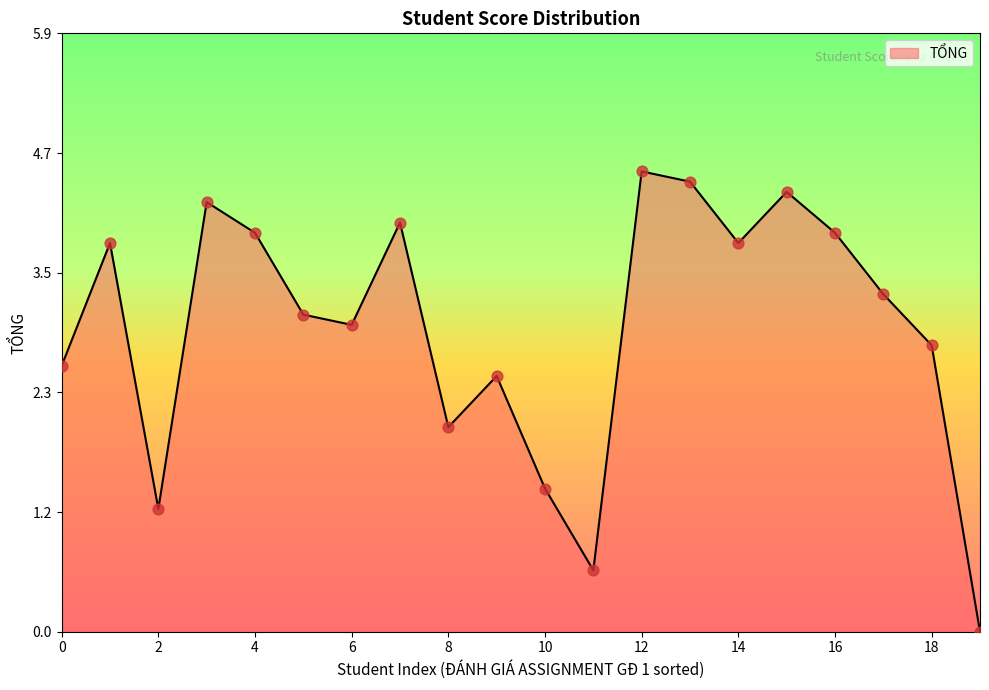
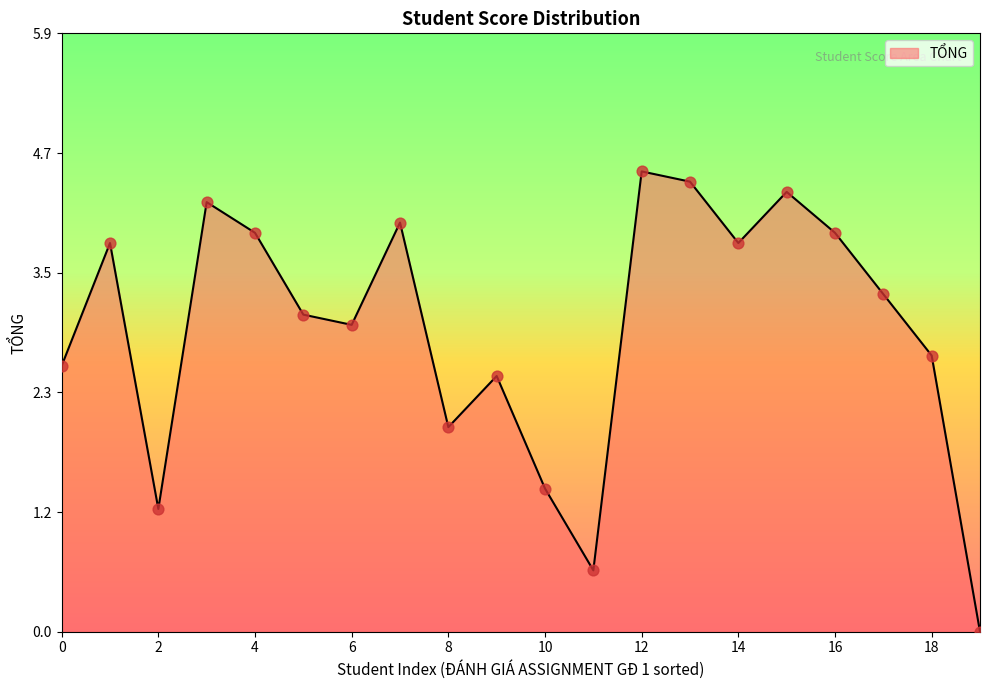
  {
    "2": 1.2,
    "4": 3.9,
    "8": 2.0,
    "12": 4.5,
    "14": 3.8,
    "16": 3.9,
-   "18": 2.8
+   "18": 2.7
  }
